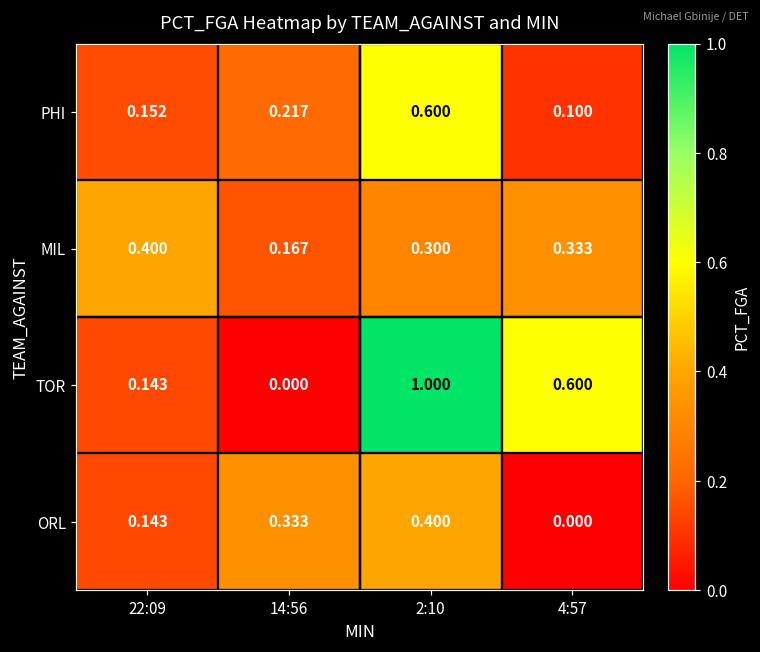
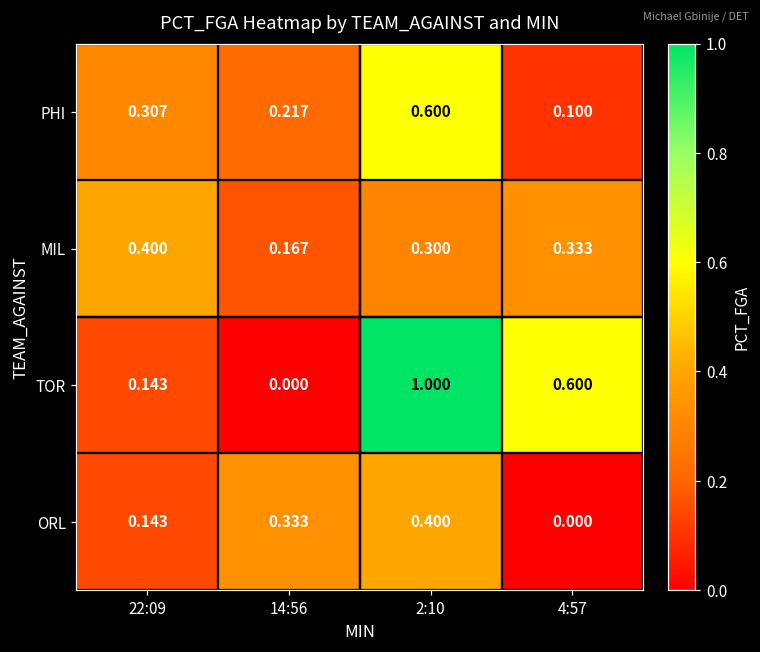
  {
    "PHI": {
-     "22:09": 0.152,
+     "22:09": 0.307,
      "14:56": 0.217,
      "2:10": 0.600,
      "4:57": 0.100
    },
    "MIL": {
      "22:09": 0.400,
      "14:56": 0.167,
      "2:10": 0.300,
      "4:57": 0.333
    },
    "TOR": {
      "22:09": 0.143,
      "14:56": 0.000,
      "2:10": 1.000,
      "4:57": 0.600
    },
    "ORL": {
      "22:09": 0.143,
      "14:56": 0.333,
      "2:10": 0.400,
      "4:57": 0.000
    }
  }
